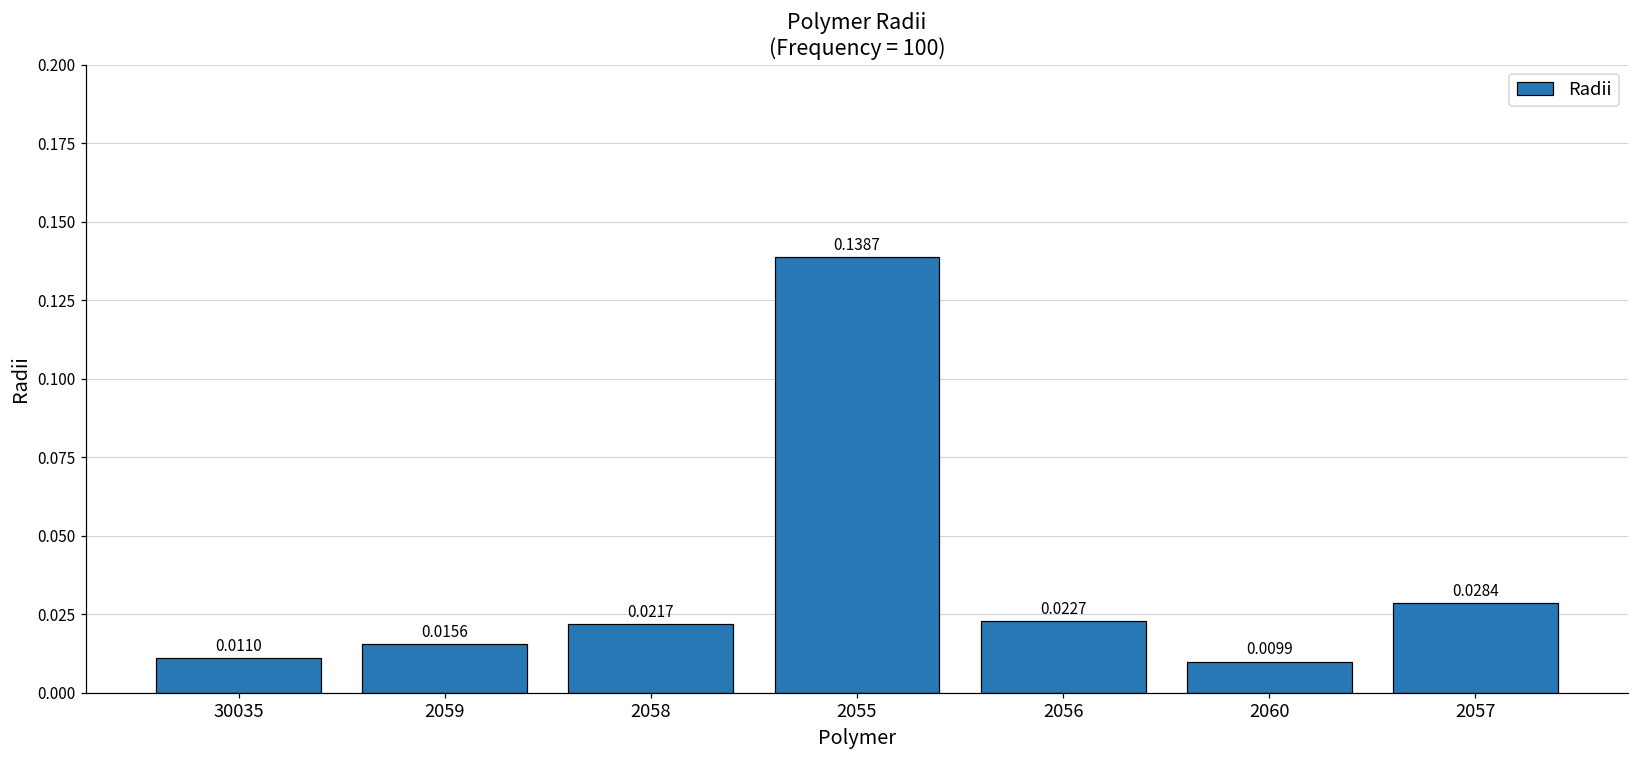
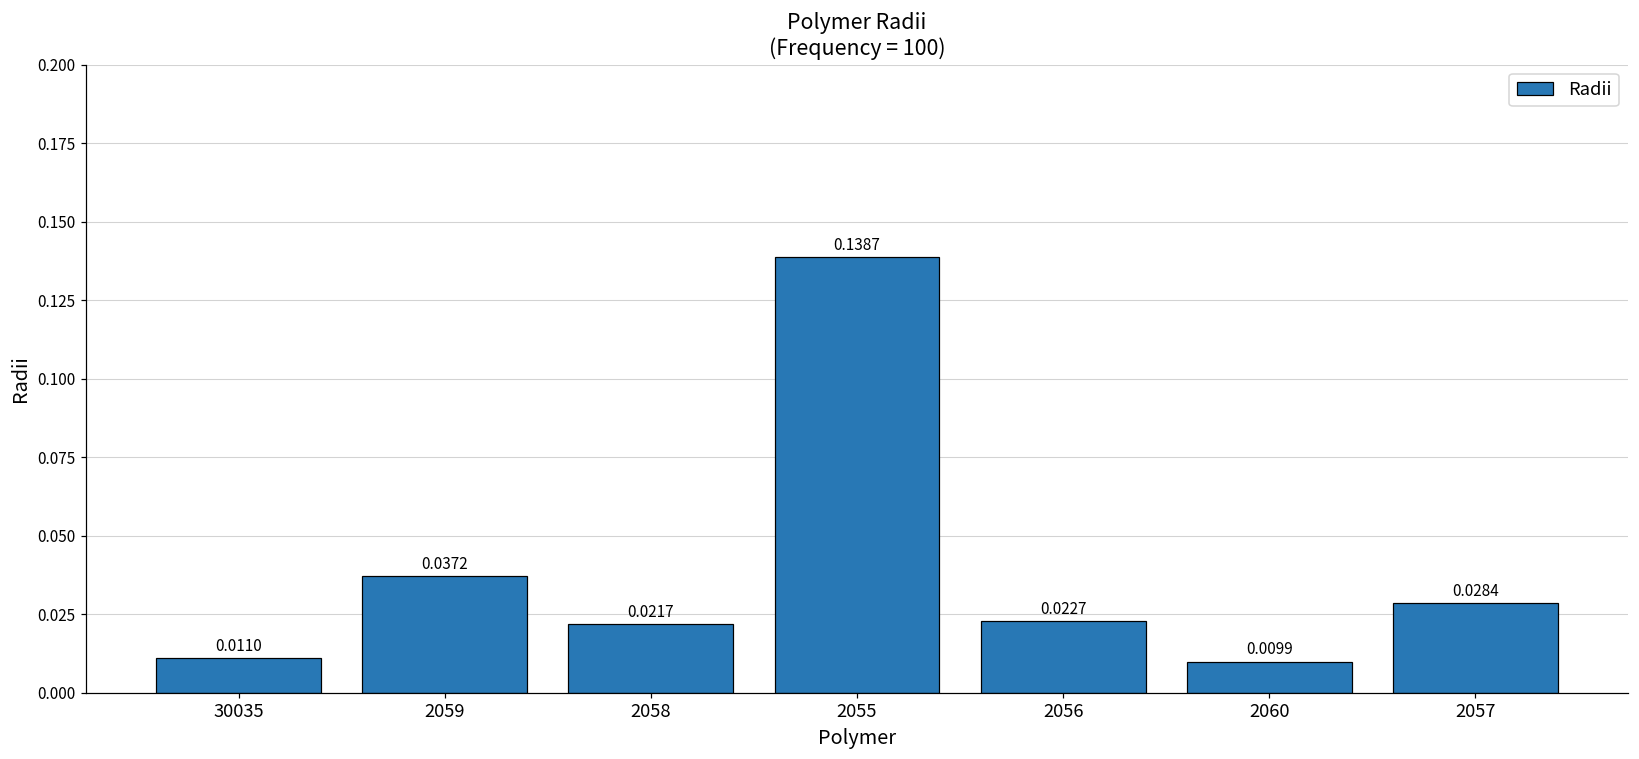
  {
    "30035": 0.0110,
-   "2059": 0.0156,
+   "2059": 0.0372,
    "2058": 0.0217,
    "2055": 0.1387,
    "2056": 0.0227,
    "2060": 0.0099,
    "2057": 0.0284
  }
